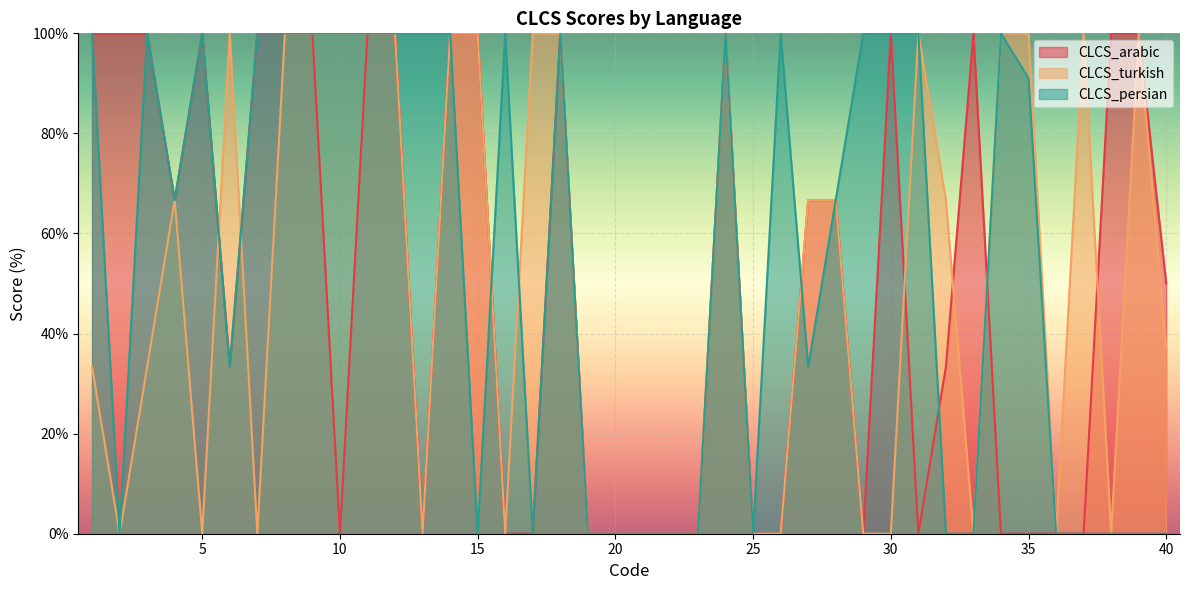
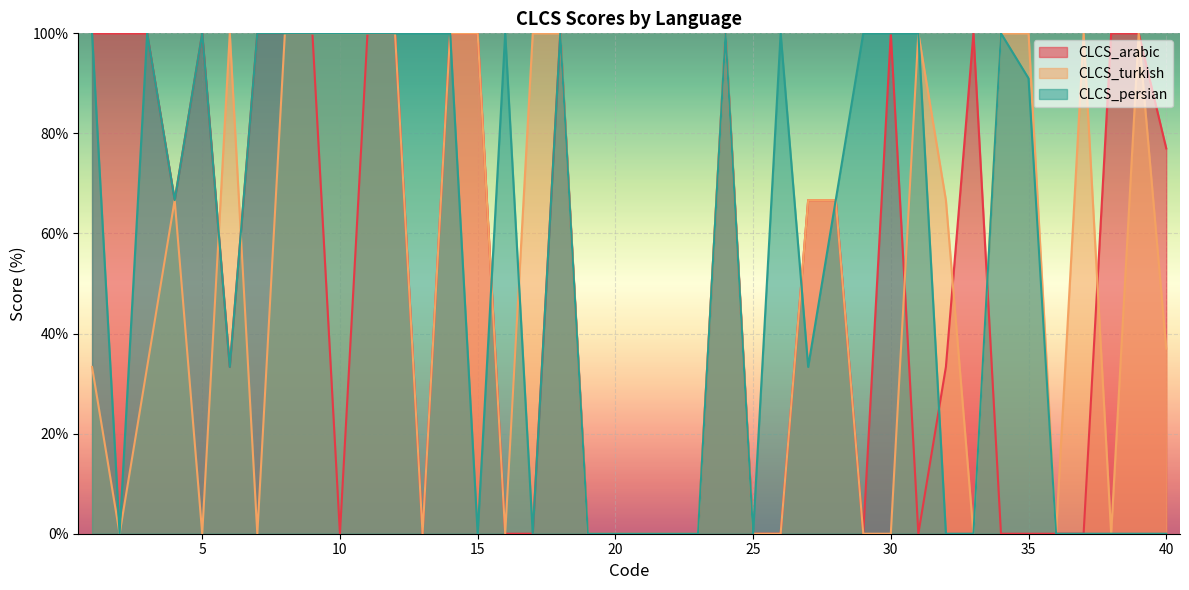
  {
    "CLCS_arabic": {
      "10": "0%",
      "35": "0%",
-     "40": "50%"
+     "40": "77%"
    },
    "CLCS_turkish": {
      "5": "0%",
      "30": "0%",
      "35": "100%",
      "40": "37%"
    },
    "CLCS_persian": {
      "15": "0%",
      "35": "91%",
      "40": "0%"
    }
  }
